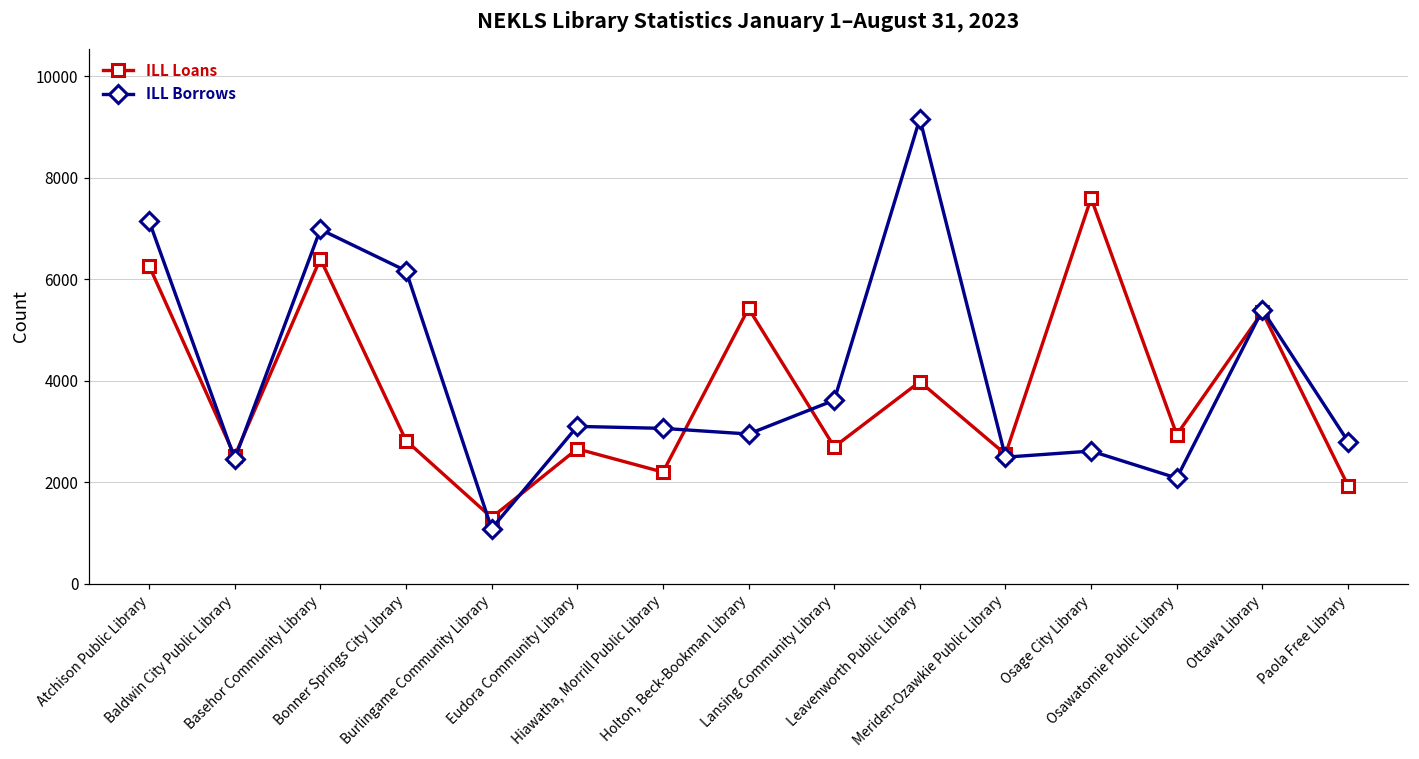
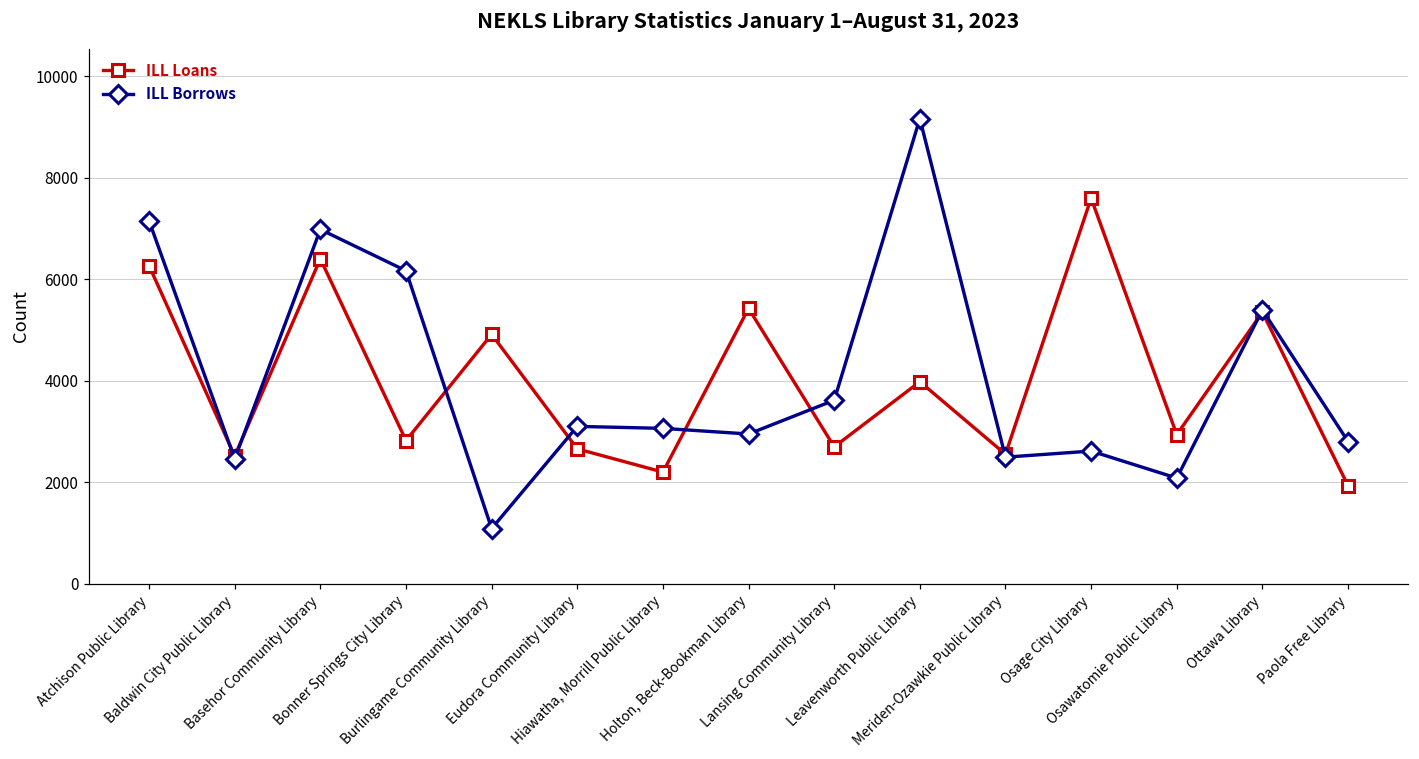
  {
    "ILL Loans": {
      "Atchison Public Library": 6300,
      "Baldwin City Public Library": 2500,
      "Basehor Community Library": 6400,
      "Bonner Springs City Library": 2800,
-     "Burlingame Community Library": 1300,
+     "Burlingame Community Library": 4900,
      "Eudora Community Library": 2700,
      "Hiawatha, Morrill Public Library": 2200,
      "Holton, Beck-Bookman Library": 5400,
      "Lansing Community Library": 2700,
      "Leavenworth Public Library": 4000,
      "Meriden-Ozawkie Public Library": 2600,
      "Osage City Library": 7600,
      "Osawatomie Public Library": 2900,
      "Paola Free Library": 1900
    },
    "ILL Borrows": {
      "Atchison Public Library": 7100,
      "Baldwin City Public Library": 2500,
      "Basehor Community Library": 7000,
      "Bonner Springs City Library": 6200,
      "Burlingame Community Library": 1100,
      "Eudora Community Library": 3100,
      "Hiawatha, Morrill Public Library": 3100,
      "Holton, Beck-Bookman Library": 3000,
      "Lansing Community Library": 3600,
      "Leavenworth Public Library": 9200,
      "Meriden-Ozawkie Public Library": 2500,
      "Osage City Library": 2600,
      "Osawatomie Public Library": 2100,
      "Paola Free Library": 2800
    }
  }
